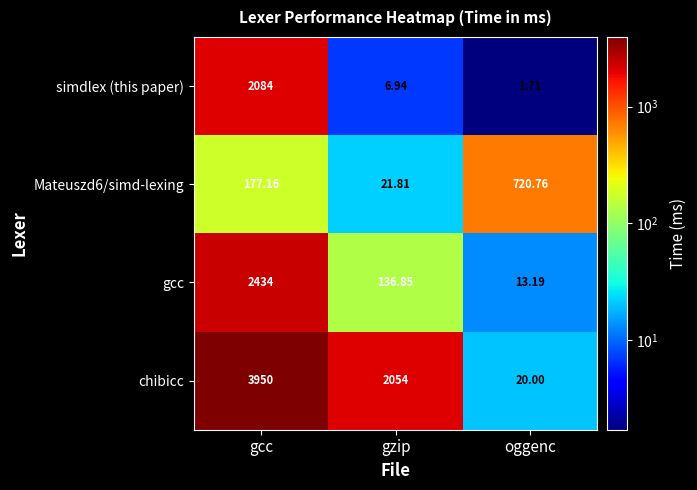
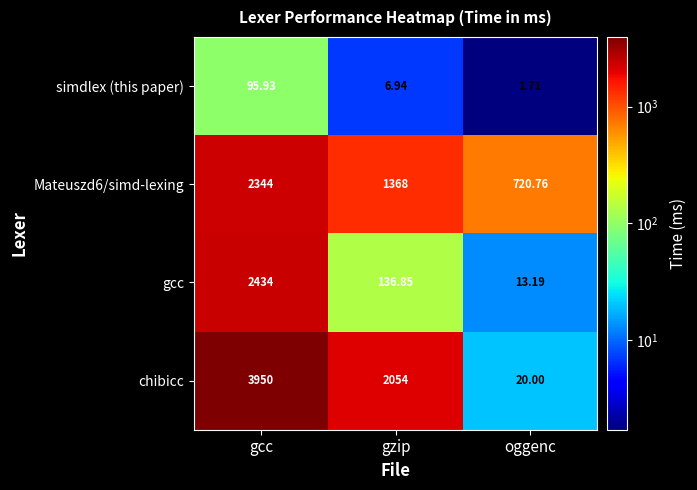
  {
    "simdlex (this paper)": {
-     "gcc": 2084,
+     "gcc": 95.93,
      "gzip": 6.94,
      "oggenc": 1.71
    },
    "Mateuszd6/simd-lexing": {
-     "gcc": 177.16,
-     "gzip": 21.81,
+     "gcc": 2344,
+     "gzip": 1368,
      "oggenc": 720.76
    },
    "gcc": {
      "gcc": 2434,
      "gzip": 136.85,
      "oggenc": 13.19
    },
    "chibicc": {
      "gcc": 3950,
      "gzip": 2054,
      "oggenc": 20.00
    }
  }
